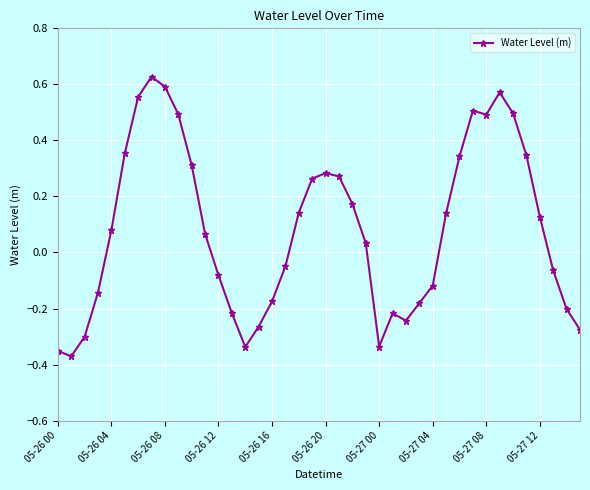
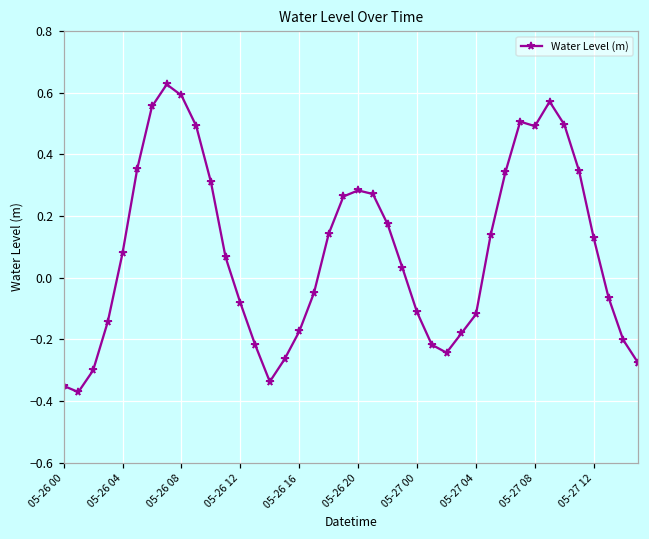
  {
    "05-26 00": -0.35,
    "05-26 04": 0.08,
    "05-26 08": 0.59,
    "05-26 12": -0.08,
    "05-26 16": -0.17,
    "05-26 20": 0.28,
-   "05-27 00": -0.34,
+   "05-27 00": -0.11,
    "05-27 04": -0.12,
    "05-27 08": 0.49,
    "05-27 12": 0.13
  }
